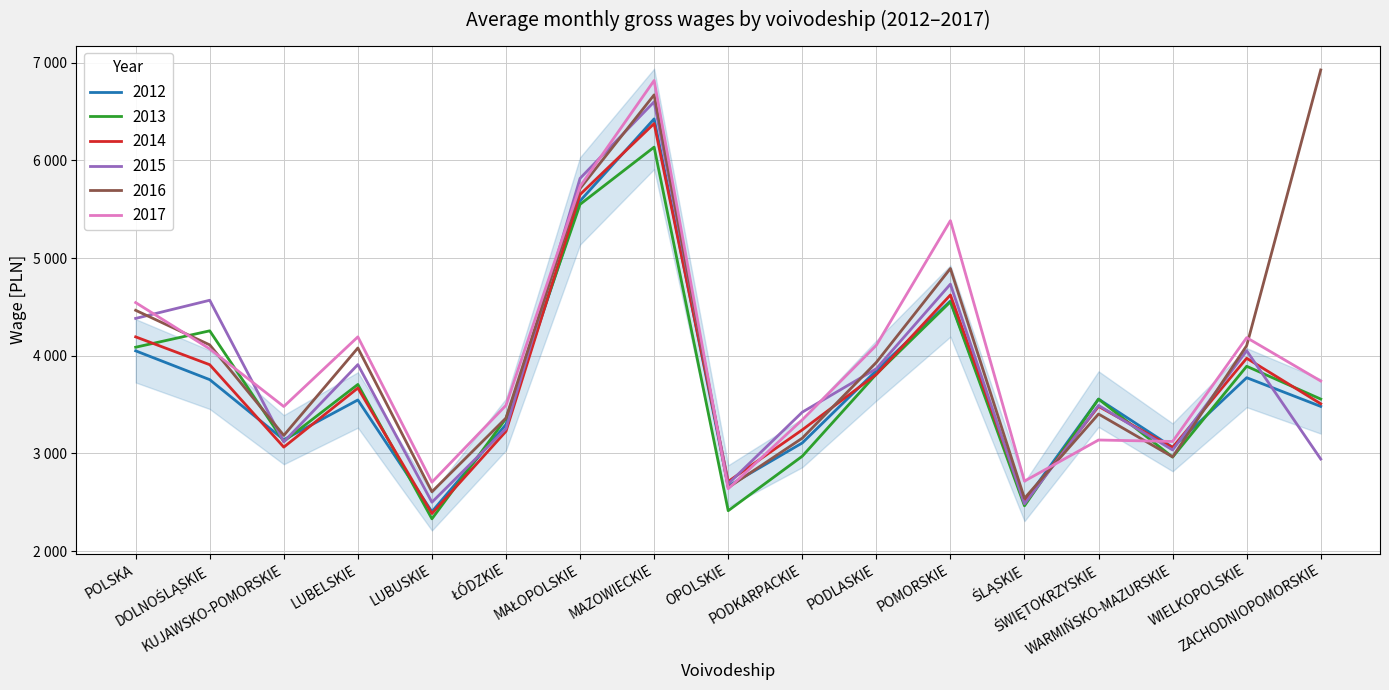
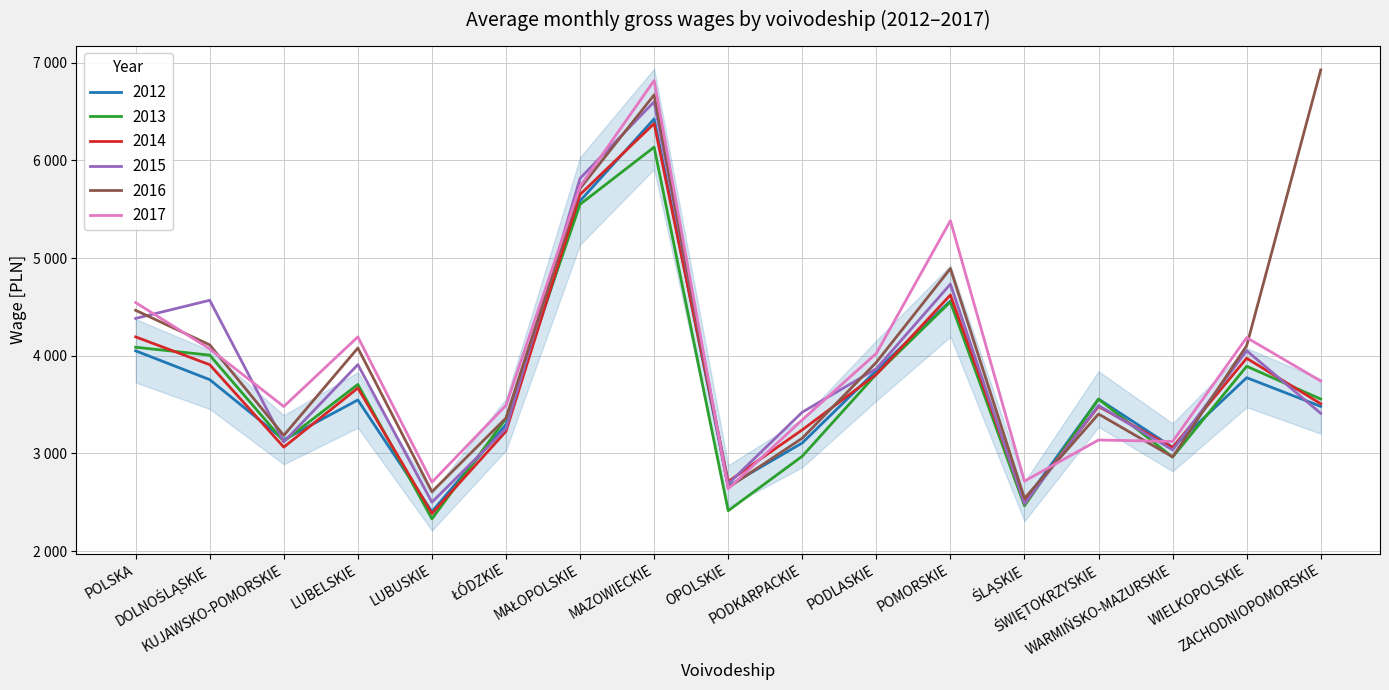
  {
    "2013": {
      "POLSKA": 4100,
-     "DOLNOŚLĄSKIE": 4300,
+     "DOLNOŚLĄSKIE": 4000,
      "LUBELSKIE": 3700,
      "LUBUSKIE": 2300,
      "MAŁOPOLSKIE": 5600,
      "MAZOWIECKIE": 6100,
      "OPOLSKIE": 2400,
      "PODKARPACKIE": 3000,
      "WIELKOPOLSKIE": 3900,
      "ZACHODNIOPOMORSKIE": 3600
    },
    "2014": {
      "POLSKA": 4200,
      "DOLNOŚLĄSKIE": 3900,
      "KUJAWSKO-POMORSKIE": 3100,
      "LUBELSKIE": 3700,
      "ŁÓDZKIE": 3200,
      "MAŁOPOLSKIE": 5700,
      "MAZOWIECKIE": 6400,
      "PODKARPACKIE": 3200,
      "POMORSKIE": 4600,
      "WIELKOPOLSKIE": 4000,
      "ZACHODNIOPOMORSKIE": 3500
    },
    "2015": {
      "DOLNOŚLĄSKIE": 4600,
      "LUBELSKIE": 3900,
      "LUBUSKIE": 2500,
      "ŁÓDZKIE": 3300,
      "MAŁOPOLSKIE": 5800,
      "MAZOWIECKIE": 6600,
      "PODKARPACKIE": 3400,
      "POMORSKIE": 4700,
      "WARMIŃSKO-MAZURSKIE": 3000,
-     "ZACHODNIOPOMORSKIE": 2900
+     "ZACHODNIOPOMORSKIE": 3400
    },
    "2016": {
      "POLSKA": 4500,
      "DOLNOŚLĄSKIE": 4100,
      "KUJAWSKO-POMORSKIE": 3200,
      "LUBELSKIE": 4100,
      "MAZOWIECKIE": 6700,
      "PODKARPACKIE": 3200,
      "PODLASKIE": 3900,
      "POMORSKIE": 4900,
      "ŚLĄSKIE": 2500,
      "ŚWIĘTOKRZYSKIE": 3400,
      "ZACHODNIOPOMORSKIE": 6900
    },
    "2017": {
      "POLSKA": 4500,
      "KUJAWSKO-POMORSKIE": 3500,
      "LUBELSKIE": 4200,
      "LUBUSKIE": 2700,
      "ŁÓDZKIE": 3500,
      "MAZOWIECKIE": 6800,
-     "PODLASKIE": 4100,
+     "PODLASKIE": 4000,
      "POMORSKIE": 5400,
      "ŚWIĘTOKRZYSKIE": 3100,
      "WARMIŃSKO-MAZURSKIE": 3100,
      "WIELKOPOLSKIE": 4200
    }
  }
